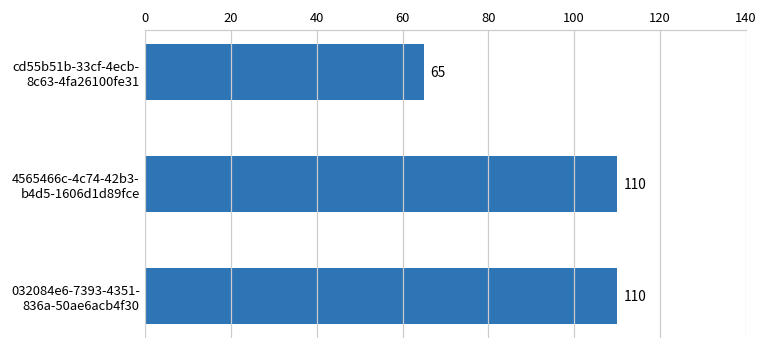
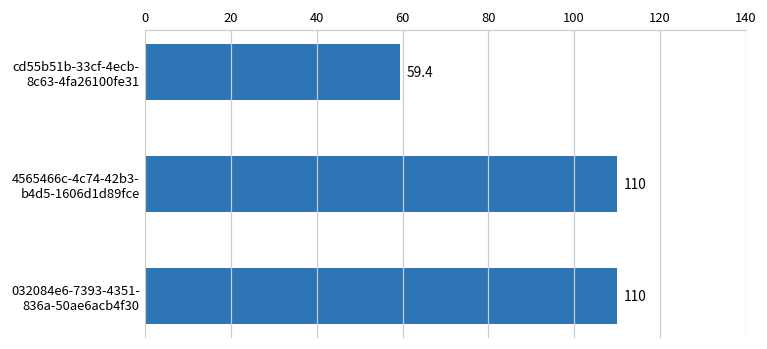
  {
-   "cd55b51b-33cf-4ecb- 8c63-4fa26100fe31": 65,
+   "cd55b51b-33cf-4ecb- 8c63-4fa26100fe31": 59.4,
    "4565466c-4c74-42b3- b4d5-1606d1d89fce": 110,
    "032084e6-7393-4351- 836a-50ae6acb4f30": 110
  }
